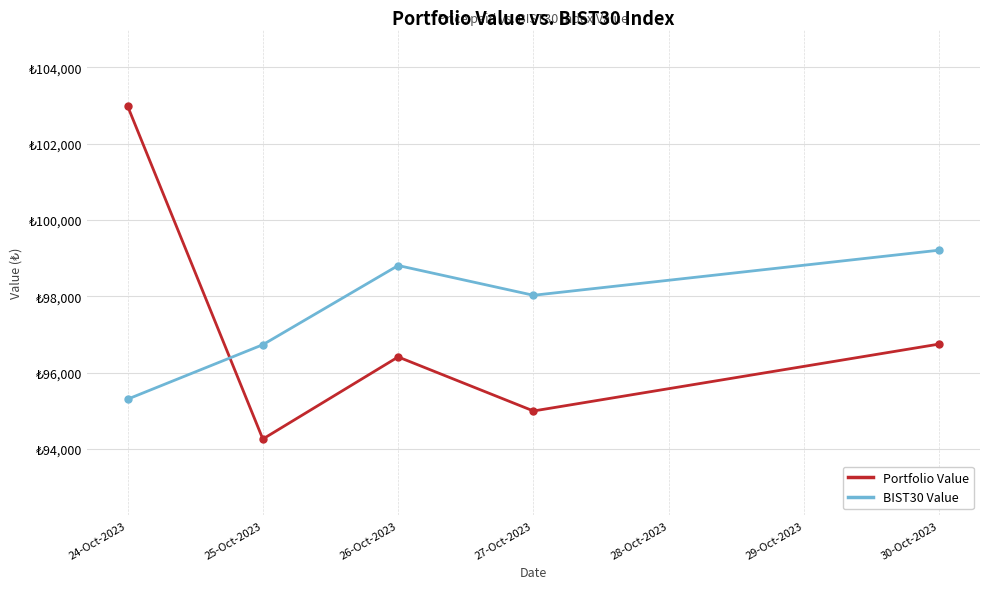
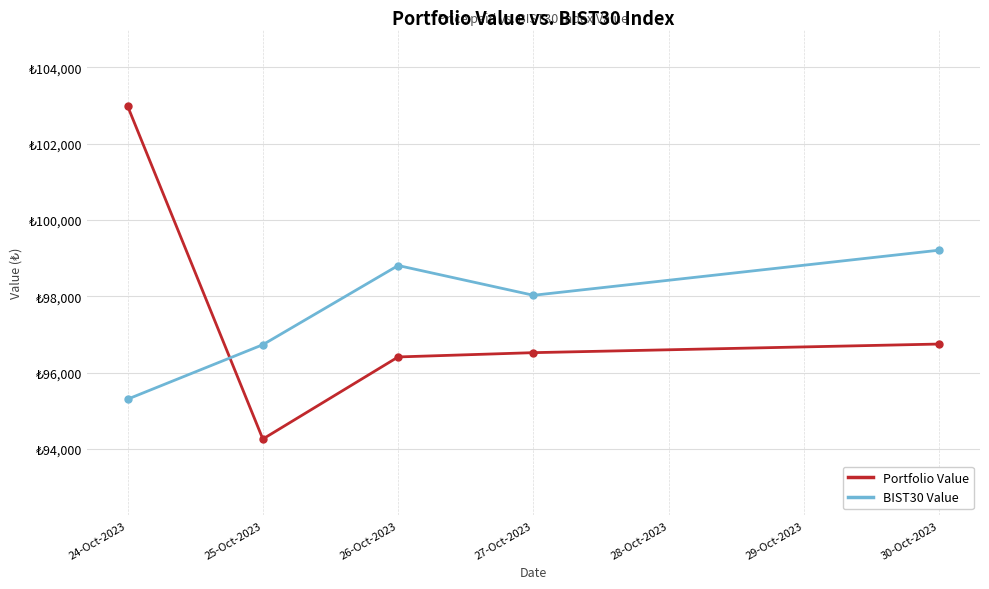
  {
    "Portfolio Value": {
      "24-Oct-2023": "₺103,000",
      "25-Oct-2023": "₺94,300",
      "26-Oct-2023": "₺96,400",
-     "27-Oct-2023": "₺95,000",
+     "27-Oct-2023": "₺96,500",
      "30-Oct-2023": "₺96,700"
    },
    "BIST30 Value": {
      "24-Oct-2023": "₺95,300",
      "25-Oct-2023": "₺96,700",
      "26-Oct-2023": "₺98,800",
      "27-Oct-2023": "₺98,000",
      "30-Oct-2023": "₺99,200"
    }
  }
